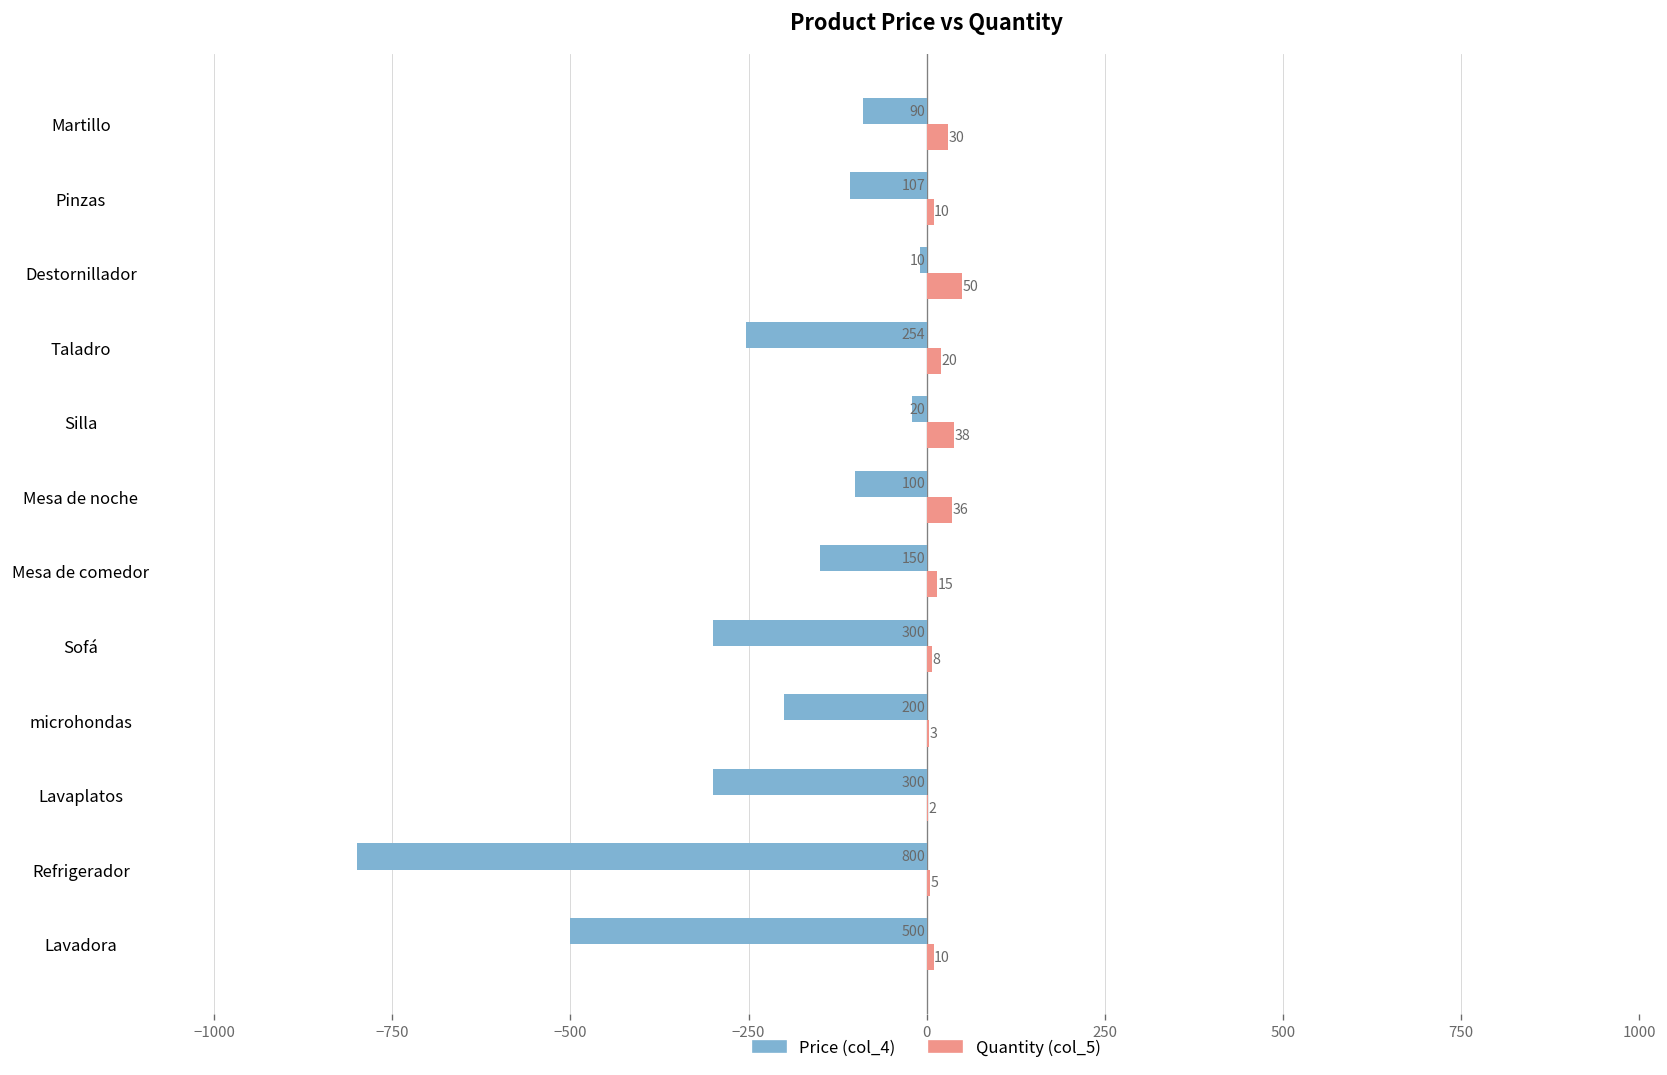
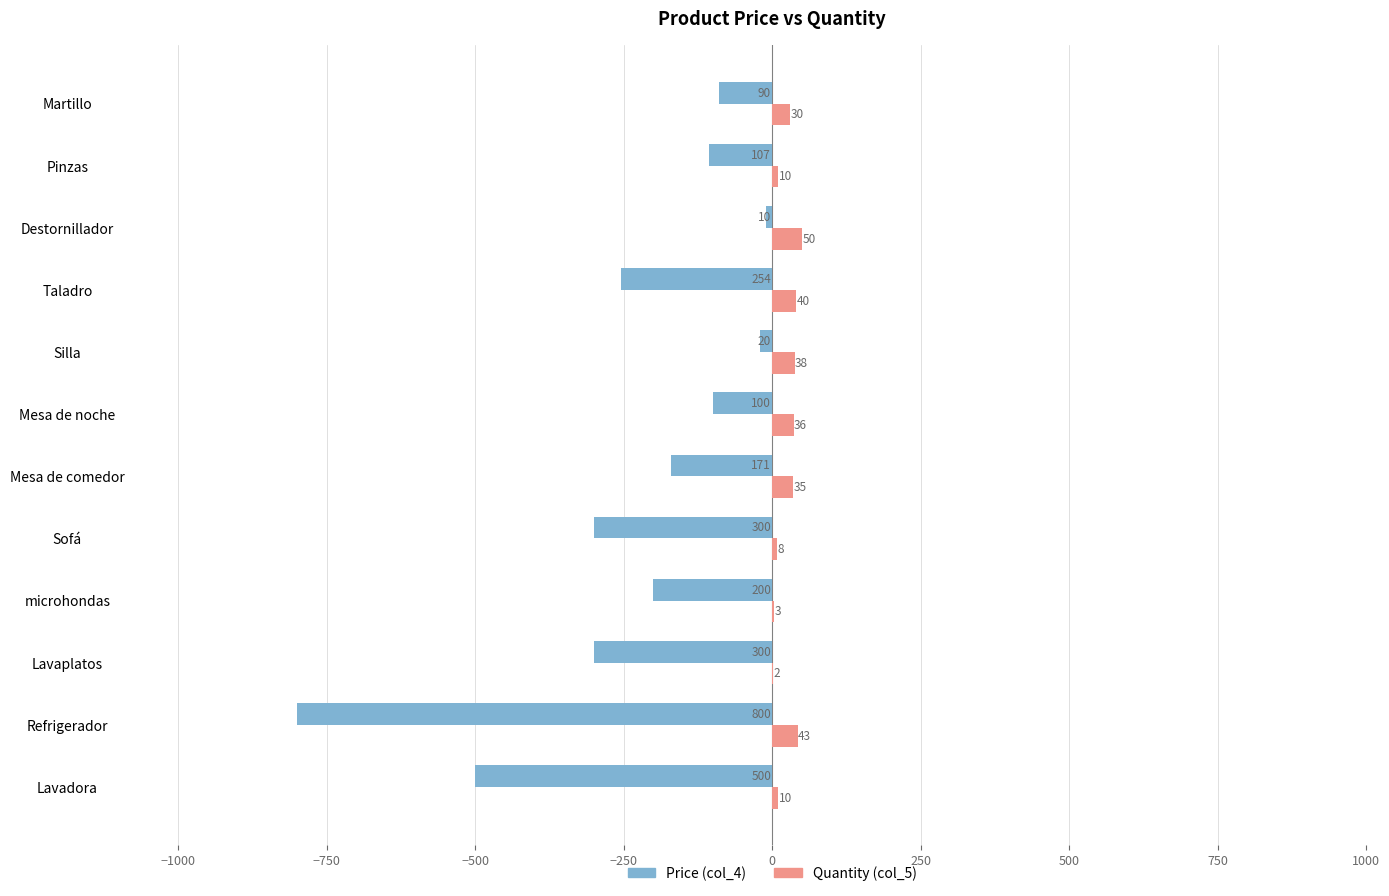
  {
    "Price (col_4)": {
-     "Mesa de comedor": 150
+     "Mesa de comedor": 171
    },
    "Quantity (col_5)": {
      "Martillo": 30,
      "Pinzas": 10,
      "Destornillador": 50,
-     "Taladro": 20,
+     "Taladro": 40,
      "Silla": 38,
      "Mesa de noche": 36,
-     "Mesa de comedor": 15,
+     "Mesa de comedor": 35,
      "Sofá": 8,
      "microhondas": 3,
      "Lavaplatos": 2,
-     "Refrigerador": 5,
+     "Refrigerador": 43,
      "Lavadora": 10
    }
  }
